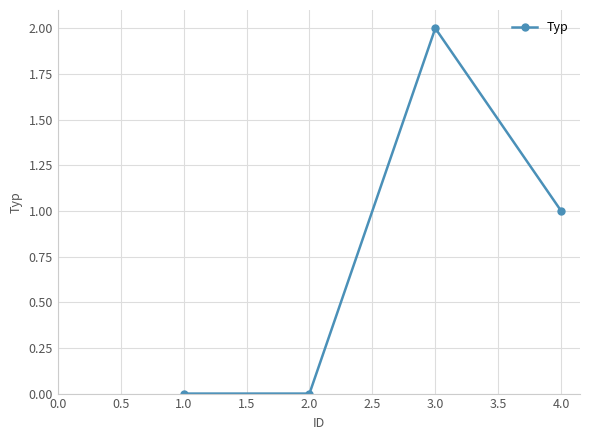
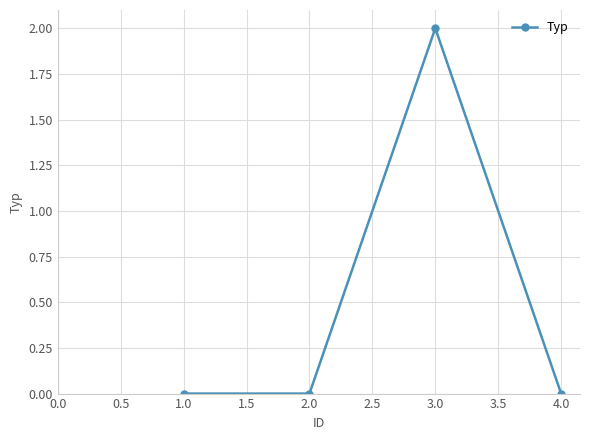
  {
    "1.0": 0,
    "2.0": 0,
    "3.0": 2,
-   "4.0": 1
+   "4.0": 0
  }
